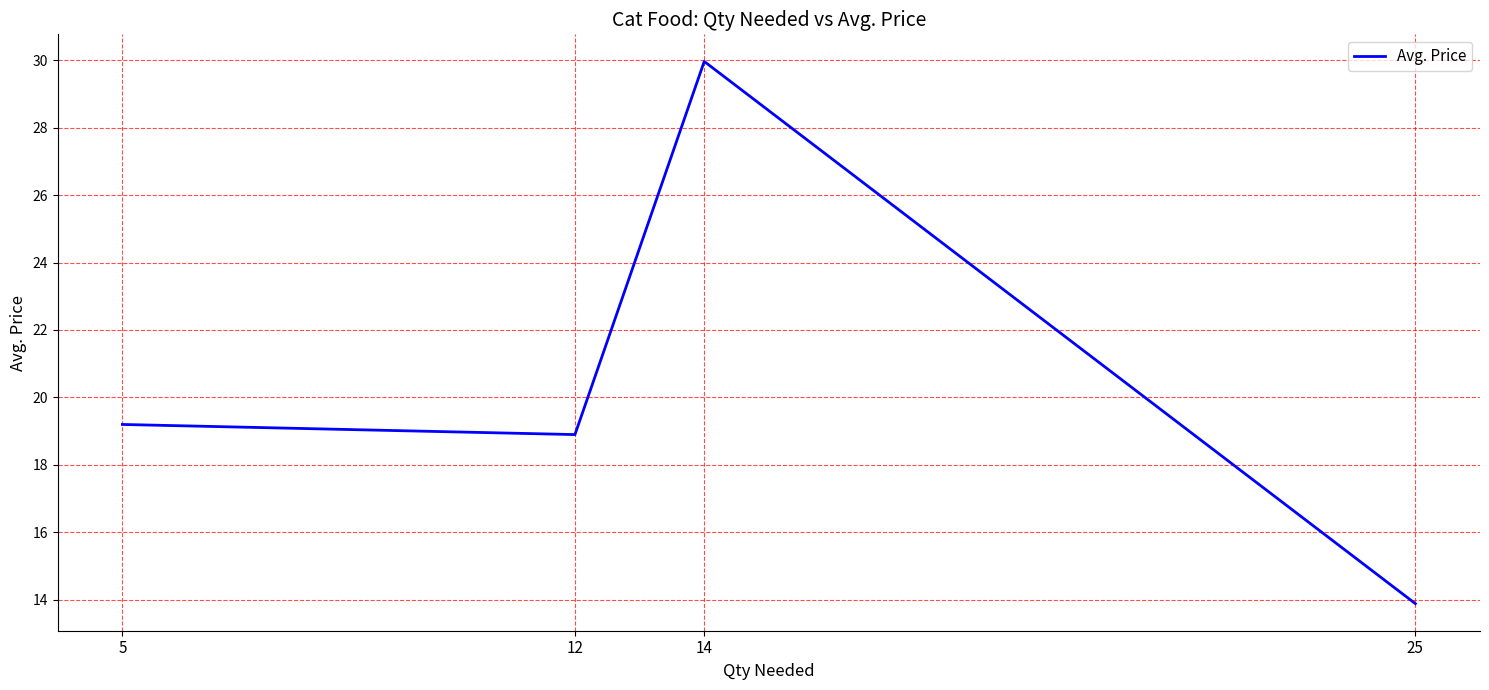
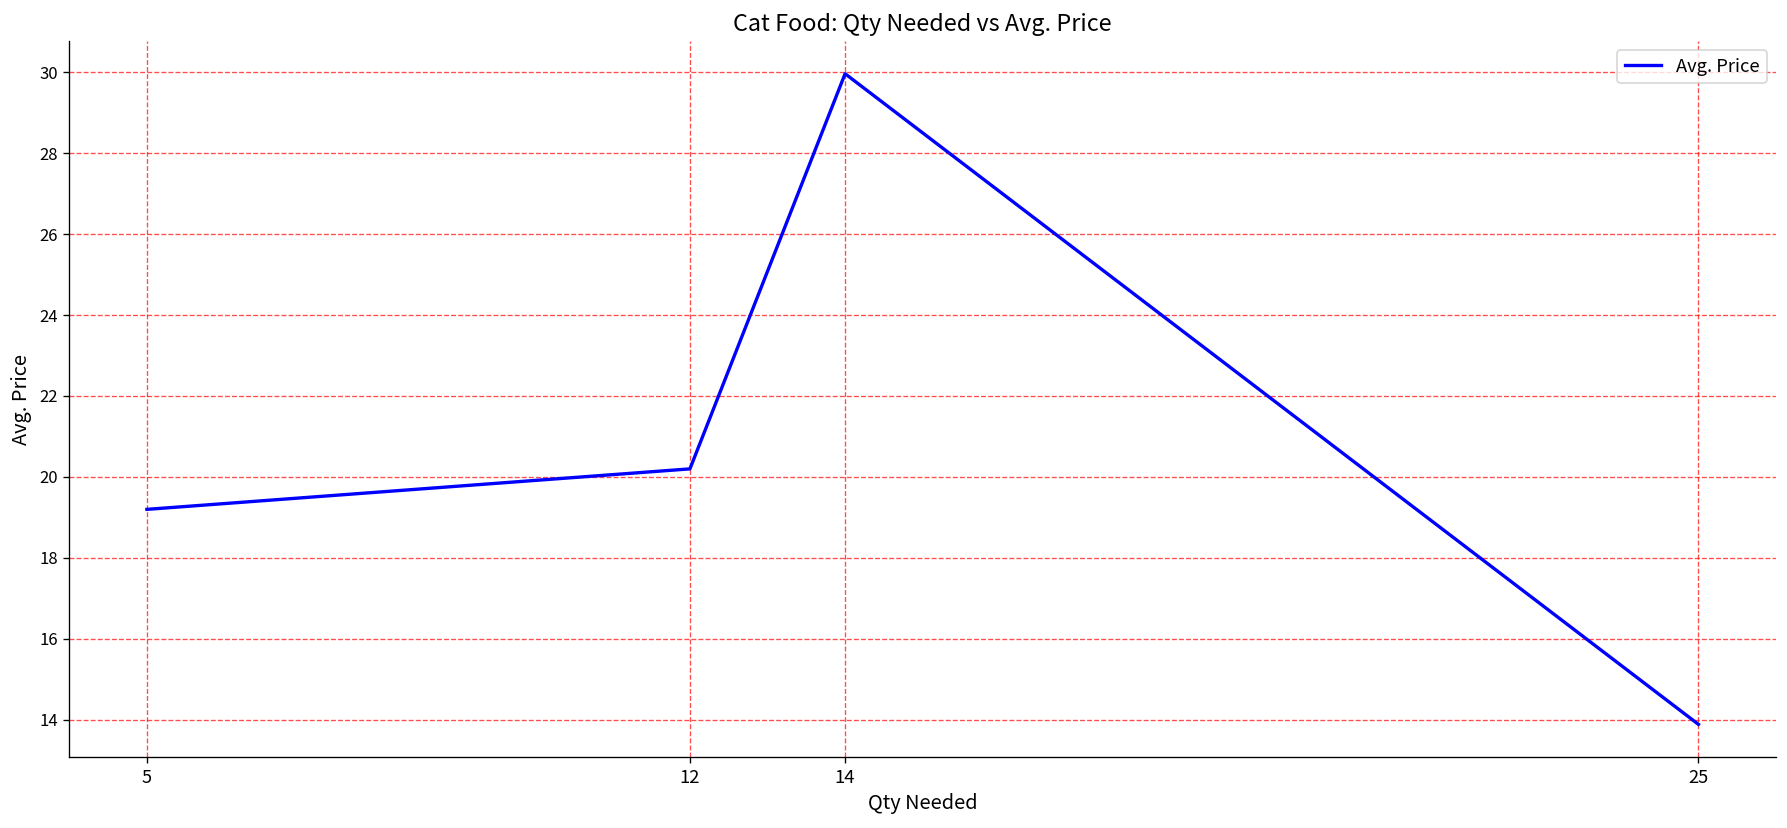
  {
    "5": 19.2,
-   "12": 18.9,
+   "12": 20.2,
    "14": 30.0,
    "25": 13.9
  }
